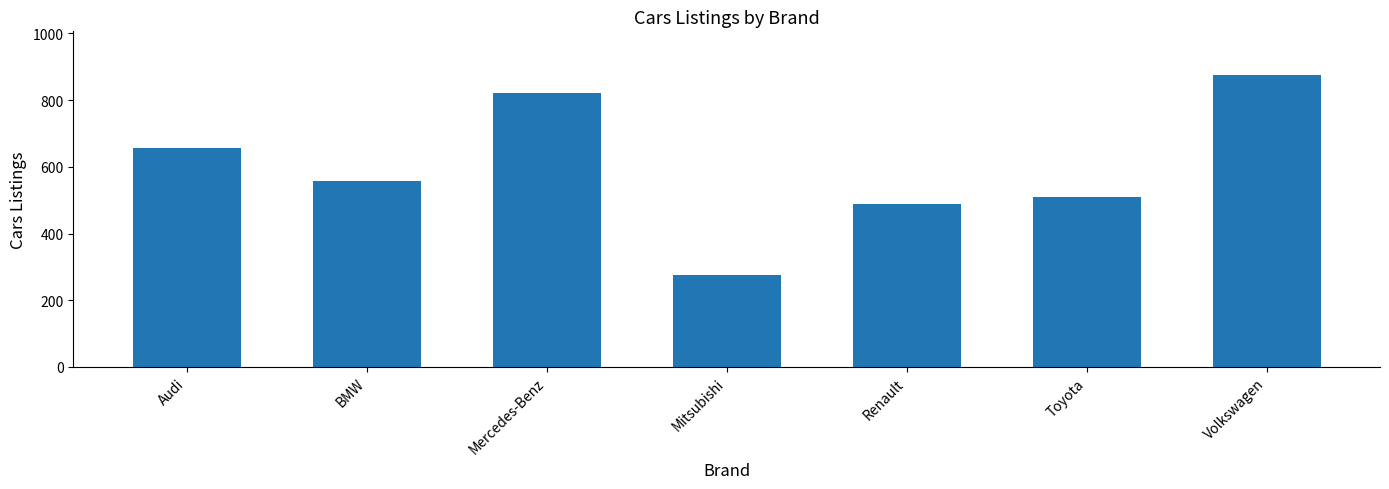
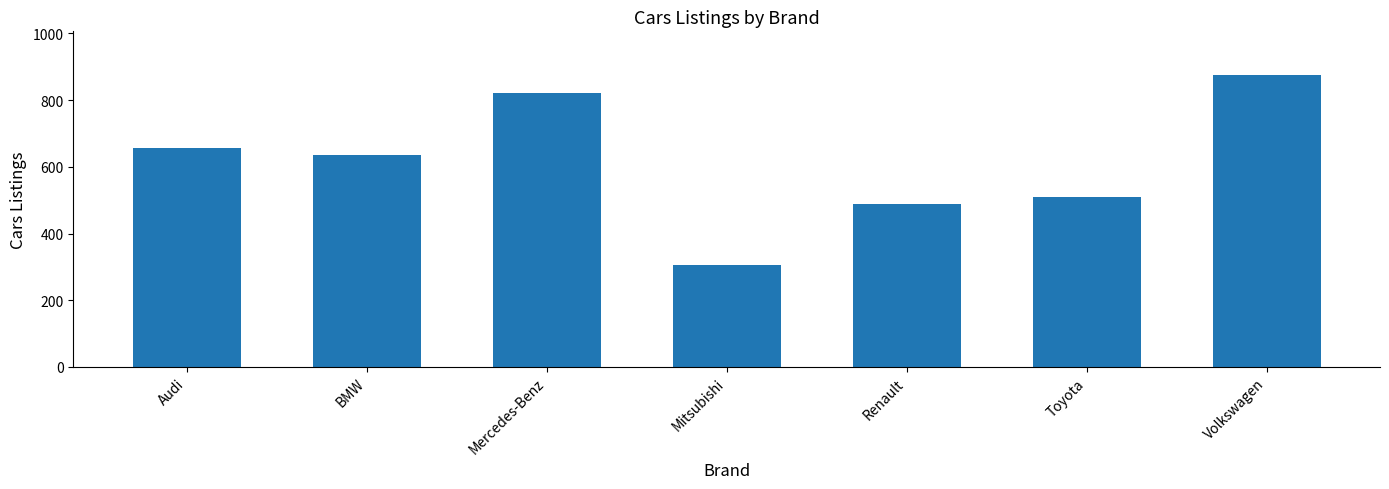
  {
    "Audi": 660,
-   "BMW": 560,
+   "BMW": 640,
    "Mercedes-Benz": 820,
-   "Mitsubishi": 280,
+   "Mitsubishi": 310,
    "Renault": 490,
    "Toyota": 510,
    "Volkswagen": 880
  }
